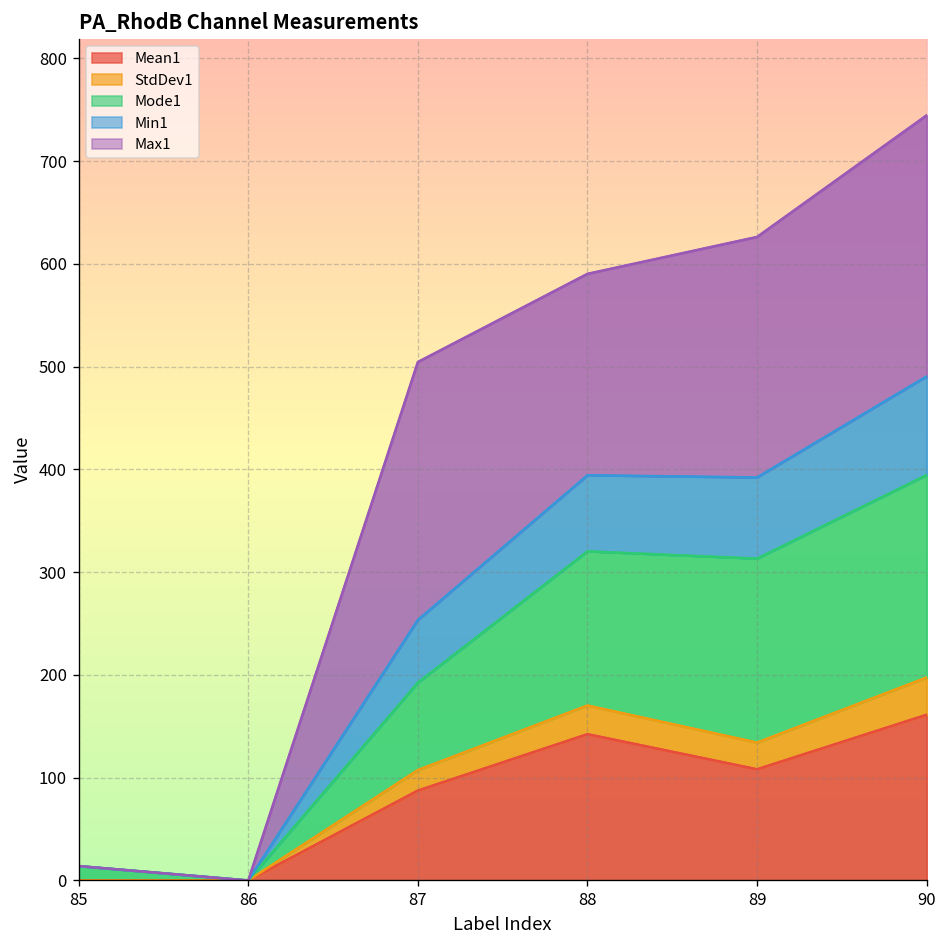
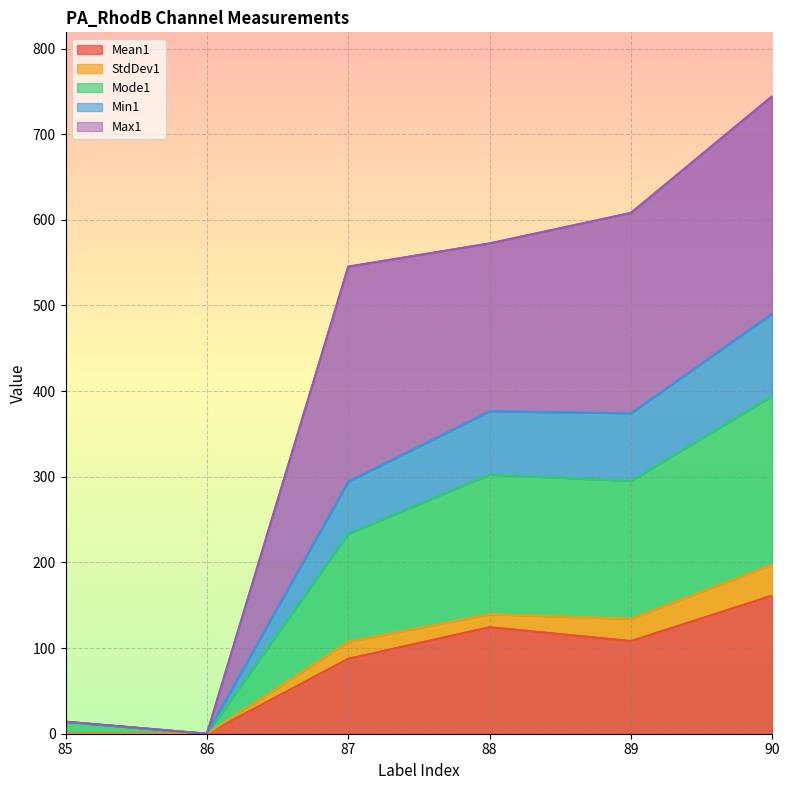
  {
    "Mean1": {
      "87": 90,
-     "88": 140,
+     "88": 120,
      "89": 110,
      "90": 160
    },
    "StdDev1": {
      "87": 20,
-     "88": 30,
+     "88": 20,
      "89": 30,
      "90": 40
    },
    "Mode1": {
-     "87": 90,
-     "88": 150,
-     "89": 180,
+     "87": 130,
+     "88": 160,
+     "89": 160,
      "90": 200
    },
    "Min1": {
      "87": 60,
      "88": 70,
      "89": 80,
      "90": 100
    },
    "Max1": {
      "87": 250,
      "88": 200,
      "89": 230,
      "90": 250
    }
  }
